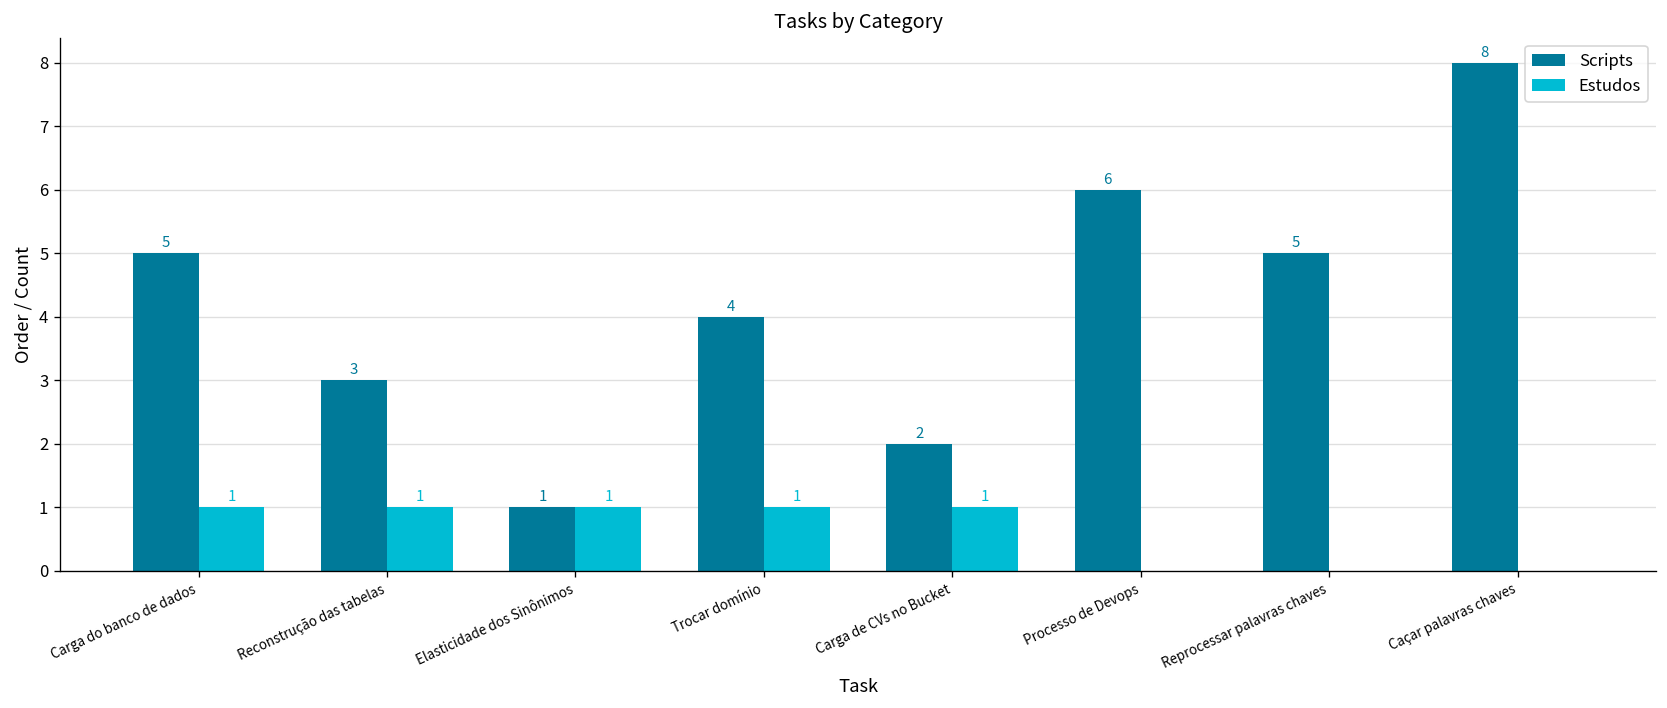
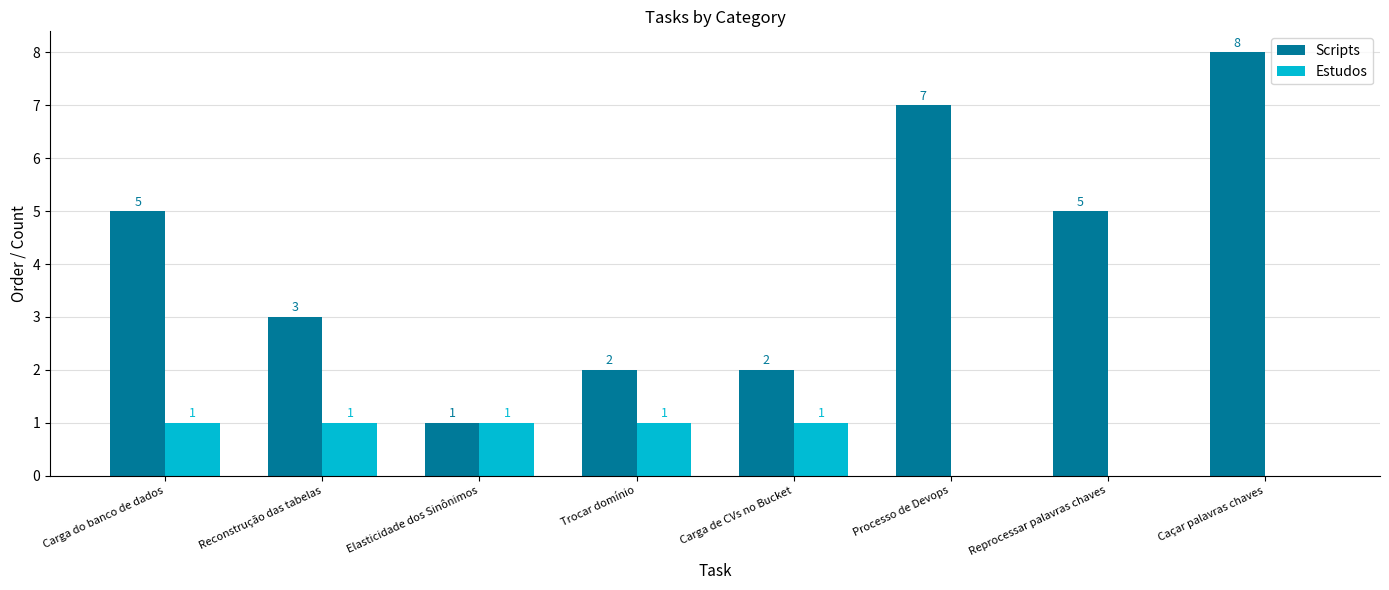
  {
    "Scripts": {
      "Carga do banco de dados": 5,
      "Reconstrução das tabelas": 3,
      "Elasticidade dos Sinônimos": 1,
-     "Trocar domínio": 4,
+     "Trocar domínio": 2,
      "Carga de CVs no Bucket": 2,
-     "Processo de Devops": 6,
+     "Processo de Devops": 7,
      "Reprocessar palavras chaves": 5,
      "Caçar palavras chaves": 8
    },
    "Estudos": {
      "Carga do banco de dados": 1,
      "Reconstrução das tabelas": 1,
      "Elasticidade dos Sinônimos": 1,
      "Trocar domínio": 1,
      "Carga de CVs no Bucket": 1
    }
  }
